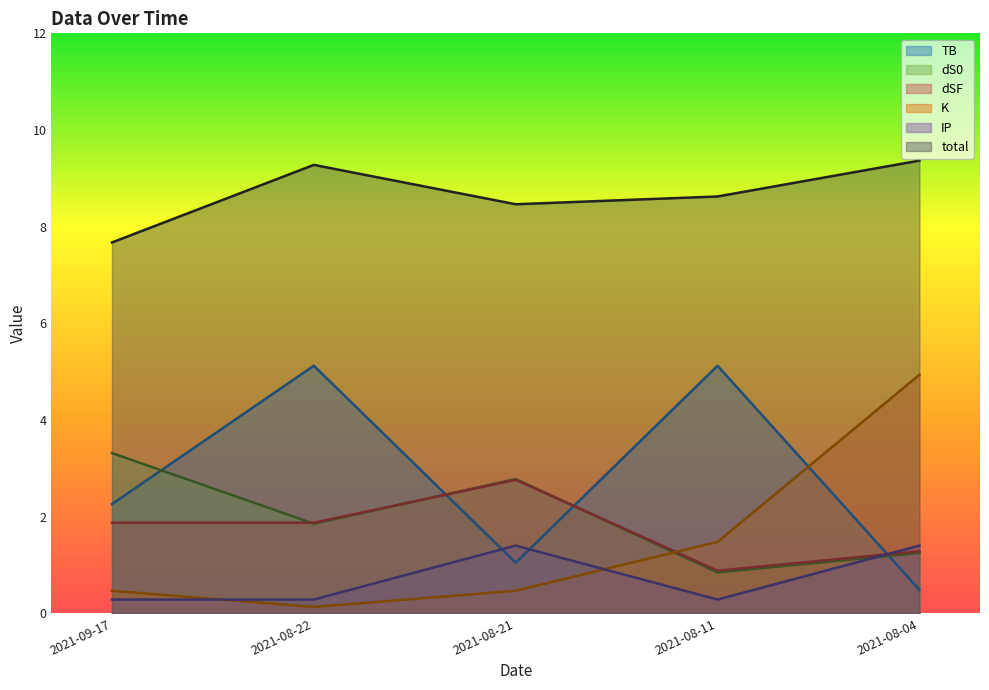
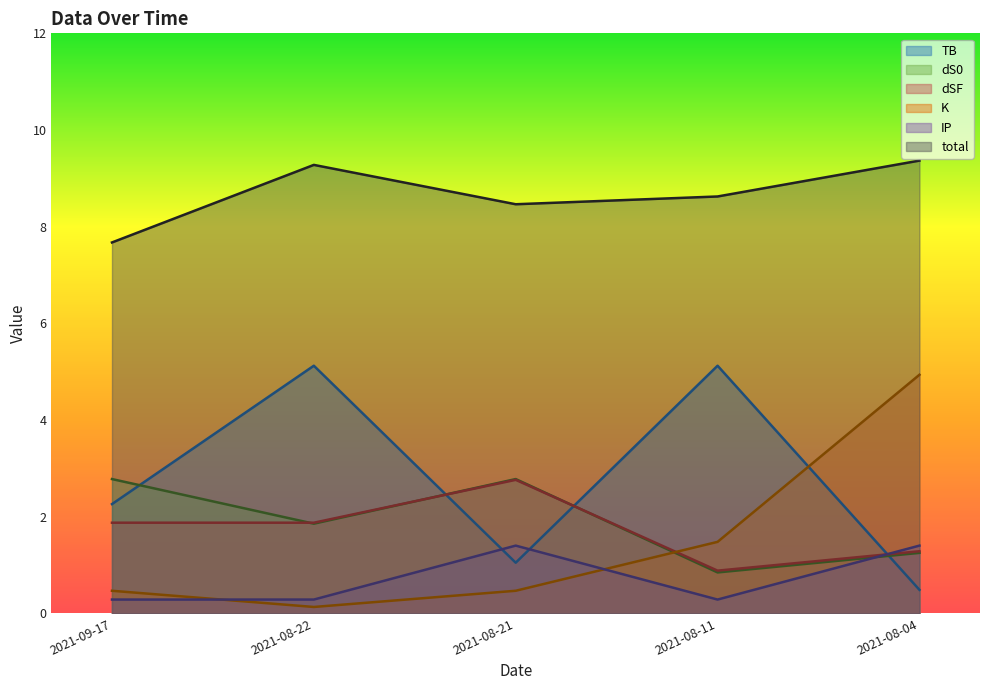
  {
    "dS0": {
-     "2021-09-17": 3.3
+     "2021-09-17": 2.8
    }
  }
